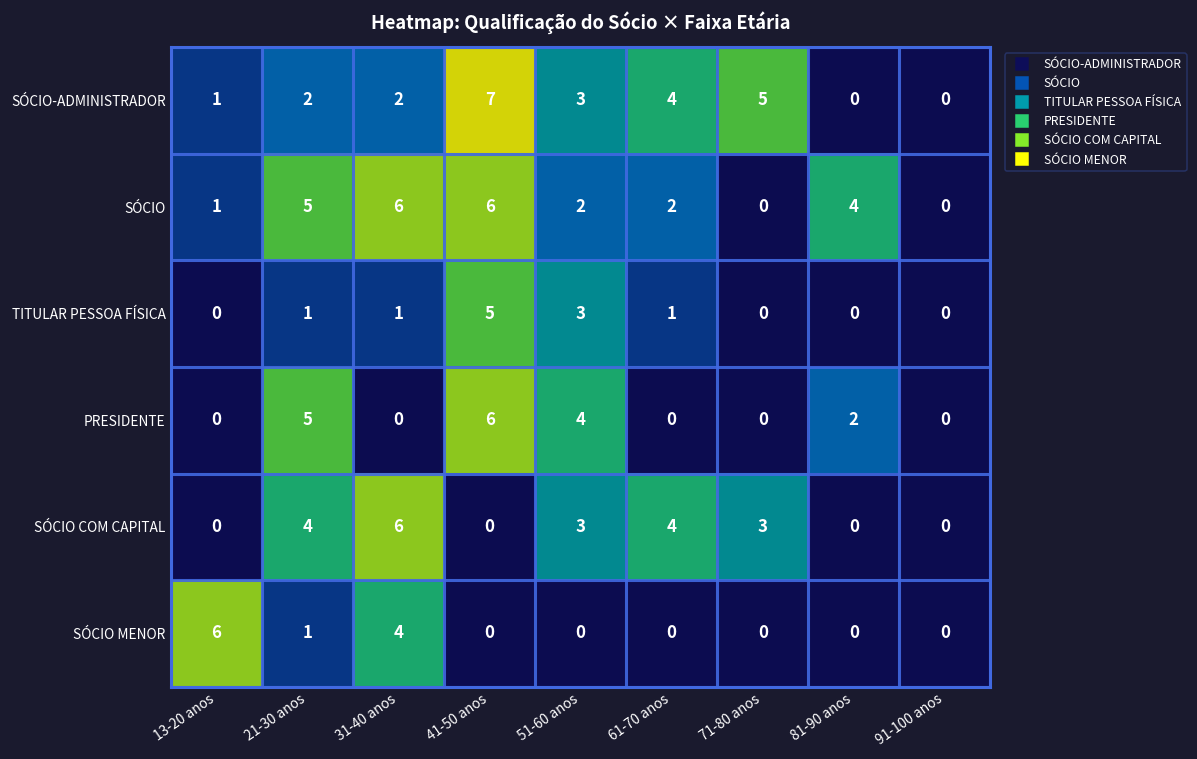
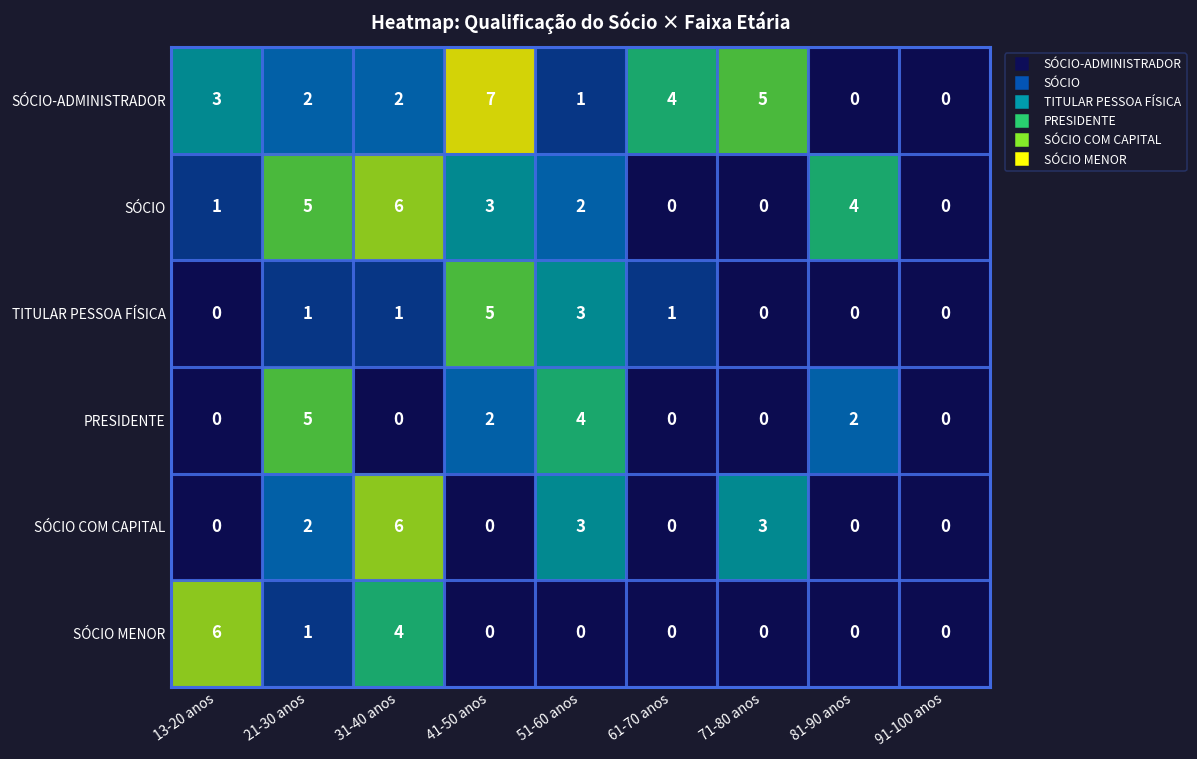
  {
    "SÓCIO-ADMINISTRADOR": {
-     "13-20 anos": 1,
+     "13-20 anos": 3,
      "21-30 anos": 2,
      "31-40 anos": 2,
      "41-50 anos": 7,
-     "51-60 anos": 3,
+     "51-60 anos": 1,
      "61-70 anos": 4,
      "71-80 anos": 5,
      "81-90 anos": 0,
      "91-100 anos": 0
    },
    "SÓCIO": {
      "13-20 anos": 1,
      "21-30 anos": 5,
      "31-40 anos": 6,
-     "41-50 anos": 6,
+     "41-50 anos": 3,
      "51-60 anos": 2,
-     "61-70 anos": 2,
+     "61-70 anos": 0,
      "71-80 anos": 0,
      "81-90 anos": 4,
      "91-100 anos": 0
    },
    "TITULAR PESSOA FÍSICA": {
      "13-20 anos": 0,
      "21-30 anos": 1,
      "31-40 anos": 1,
      "41-50 anos": 5,
      "51-60 anos": 3,
      "61-70 anos": 1,
      "71-80 anos": 0,
      "81-90 anos": 0,
      "91-100 anos": 0
    },
    "PRESIDENTE": {
      "13-20 anos": 0,
      "21-30 anos": 5,
      "31-40 anos": 0,
-     "41-50 anos": 6,
+     "41-50 anos": 2,
      "51-60 anos": 4,
      "61-70 anos": 0,
      "71-80 anos": 0,
      "81-90 anos": 2,
      "91-100 anos": 0
    },
    "SÓCIO COM CAPITAL": {
      "13-20 anos": 0,
-     "21-30 anos": 4,
+     "21-30 anos": 2,
      "31-40 anos": 6,
      "41-50 anos": 0,
      "51-60 anos": 3,
-     "61-70 anos": 4,
+     "61-70 anos": 0,
      "71-80 anos": 3,
      "81-90 anos": 0,
      "91-100 anos": 0
    },
    "SÓCIO MENOR": {
      "13-20 anos": 6,
      "21-30 anos": 1,
      "31-40 anos": 4,
      "41-50 anos": 0,
      "51-60 anos": 0,
      "61-70 anos": 0,
      "71-80 anos": 0,
      "81-90 anos": 0,
      "91-100 anos": 0
    }
  }
